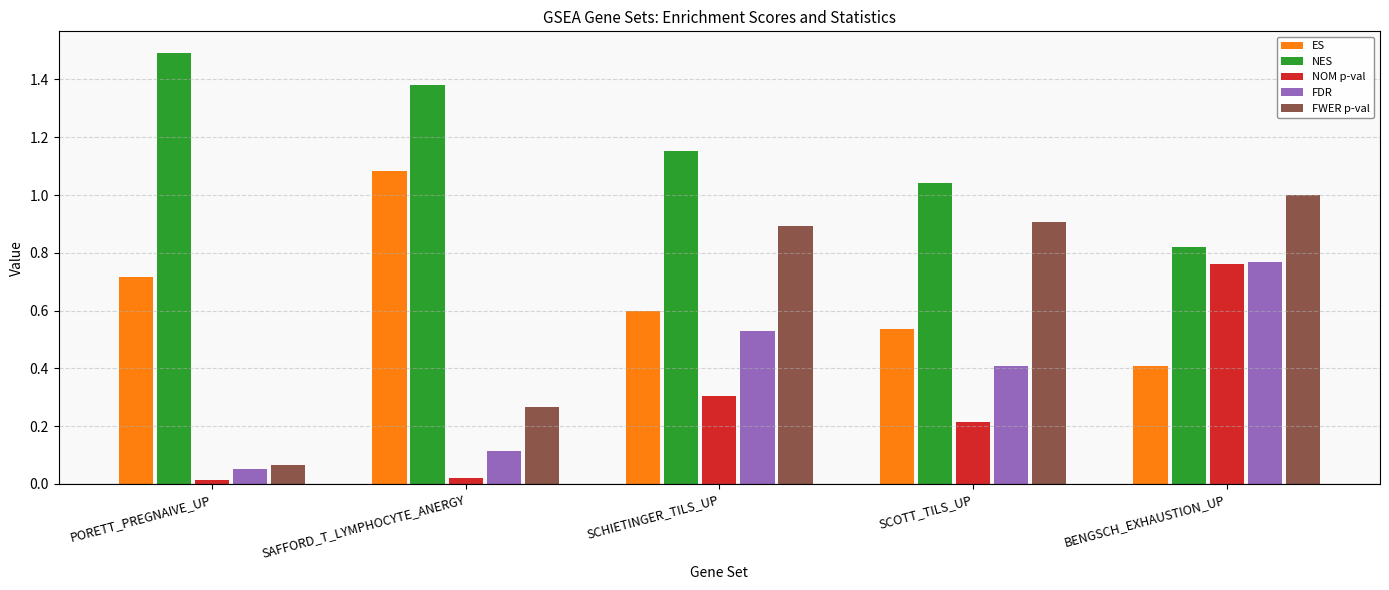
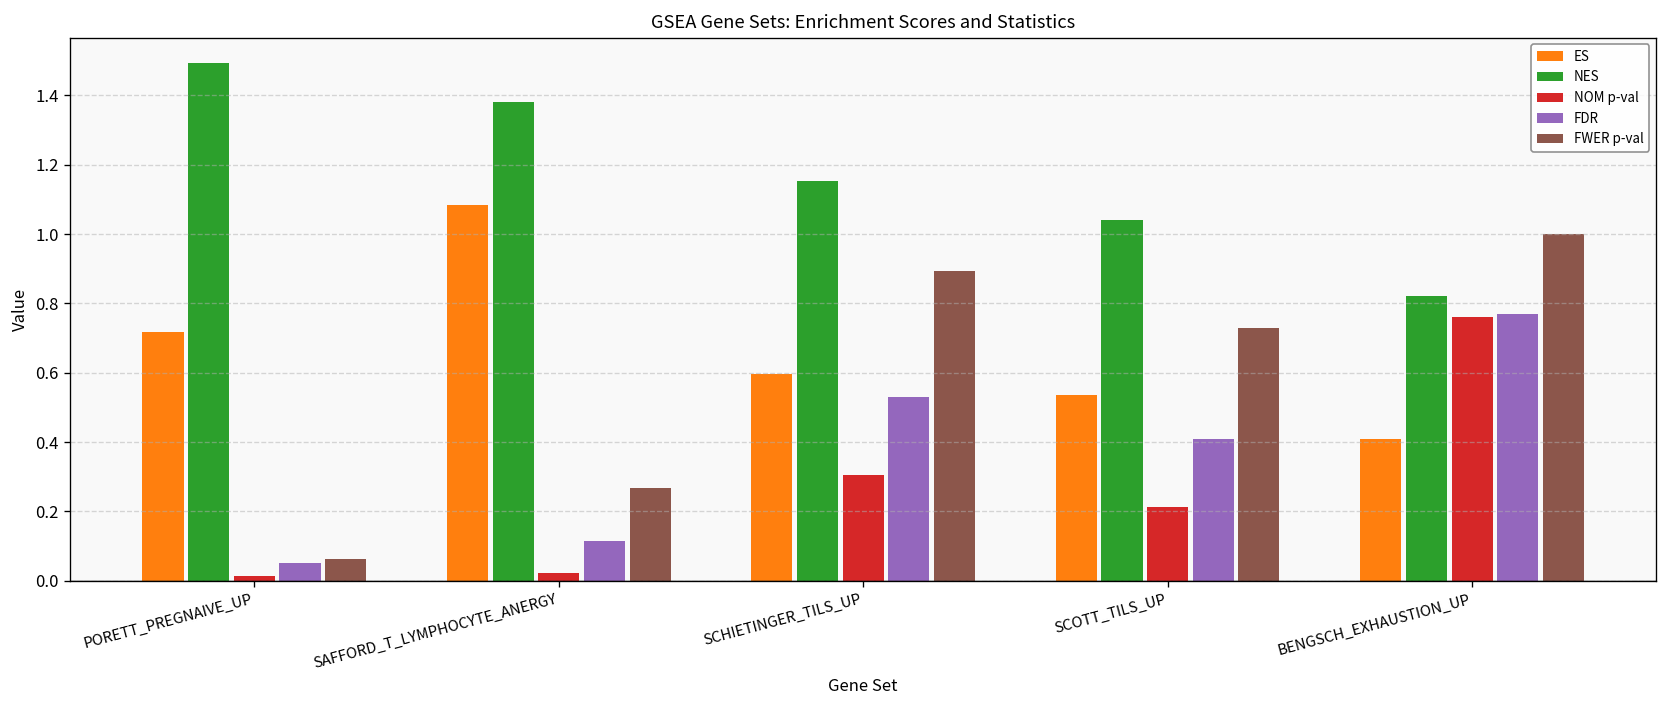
  {
    "ES": {
      "PORETT_PREGNAIVE_UP": 0.72,
      "SAFFORD_T_LYMPHOCYTE_ANERGY": 1.08,
      "SCHIETINGER_TILS_UP": 0.60,
      "SCOTT_TILS_UP": 0.54,
      "BENGSCH_EXHAUSTION_UP": 0.41
    },
    "NES": {
      "PORETT_PREGNAIVE_UP": 1.49,
      "SAFFORD_T_LYMPHOCYTE_ANERGY": 1.38,
      "SCHIETINGER_TILS_UP": 1.15,
      "SCOTT_TILS_UP": 1.04,
      "BENGSCH_EXHAUSTION_UP": 0.82
    },
    "NOM p-val": {
      "PORETT_PREGNAIVE_UP": 0.01,
      "SAFFORD_T_LYMPHOCYTE_ANERGY": 0.02,
      "SCHIETINGER_TILS_UP": 0.30,
      "SCOTT_TILS_UP": 0.21,
      "BENGSCH_EXHAUSTION_UP": 0.76
    },
    "FDR": {
      "PORETT_PREGNAIVE_UP": 0.05,
      "SAFFORD_T_LYMPHOCYTE_ANERGY": 0.12,
      "SCHIETINGER_TILS_UP": 0.53,
      "SCOTT_TILS_UP": 0.41,
      "BENGSCH_EXHAUSTION_UP": 0.77
    },
    "FWER p-val": {
      "PORETT_PREGNAIVE_UP": 0.06,
      "SAFFORD_T_LYMPHOCYTE_ANERGY": 0.27,
      "SCHIETINGER_TILS_UP": 0.89,
-     "SCOTT_TILS_UP": 0.91,
+     "SCOTT_TILS_UP": 0.73,
      "BENGSCH_EXHAUSTION_UP": 1.00
    }
  }
